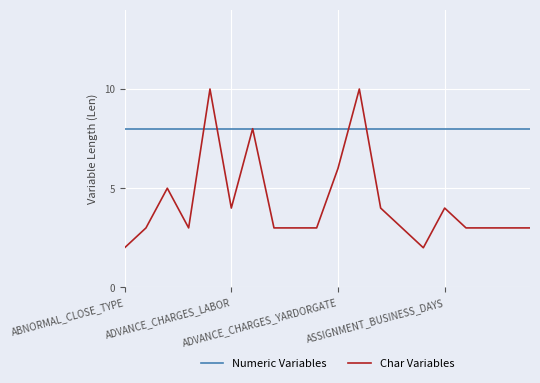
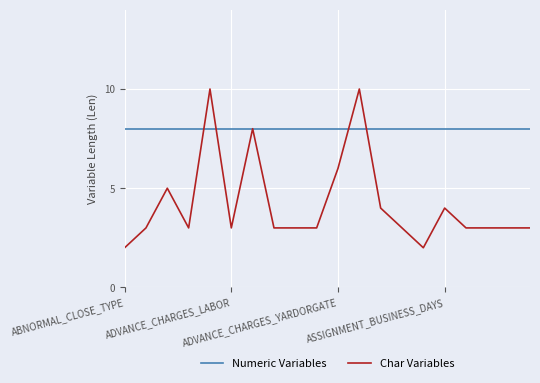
  {
    "Numeric Variables": {
      "ABNORMAL_CLOSE_TYPE": 8,
      "ADVANCE_CHARGES_LABOR": 8,
      "ADVANCE_CHARGES_YARDORGATE": 8,
      "ASSIGNMENT_BUSINESS_DAYS": 8
    },
    "Char Variables": {
      "ABNORMAL_CLOSE_TYPE": 2,
-     "ADVANCE_CHARGES_LABOR": 4,
+     "ADVANCE_CHARGES_LABOR": 3,
      "ADVANCE_CHARGES_YARDORGATE": 6,
      "ASSIGNMENT_BUSINESS_DAYS": 4
    }
  }
